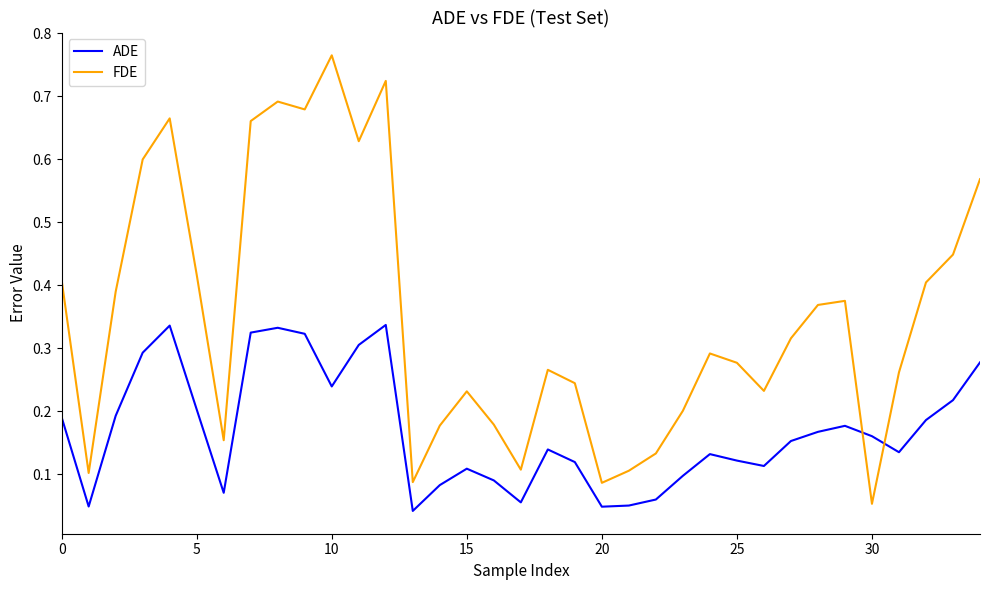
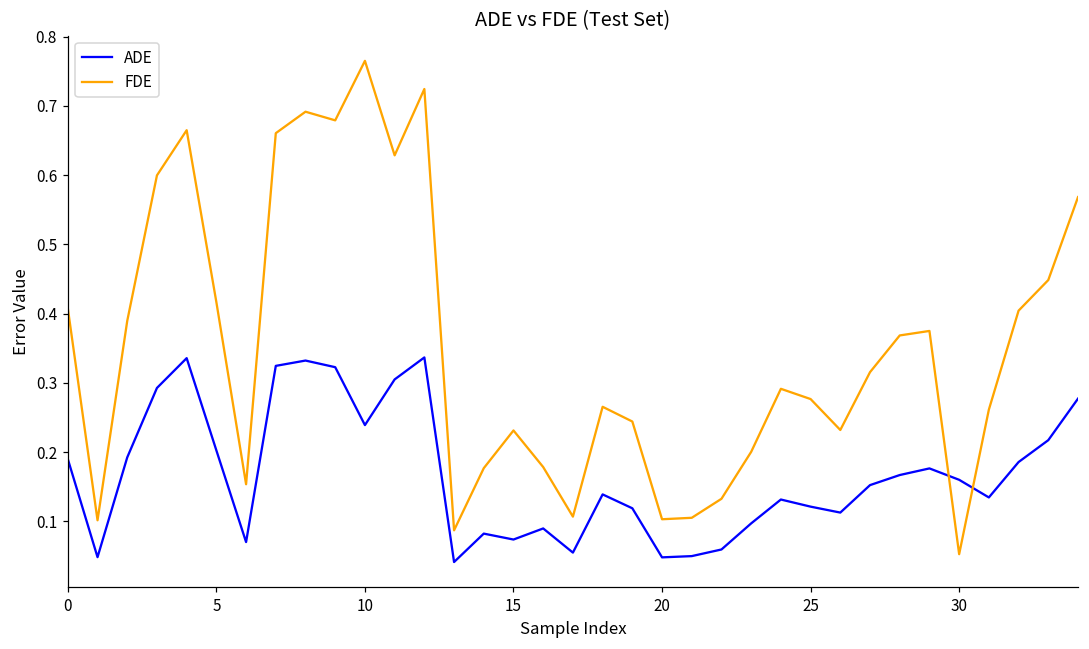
  {
    "ADE": {
      "0": 0.19,
      "5": 0.20,
      "10": 0.24,
-     "15": 0.11,
+     "15": 0.07,
      "20": 0.05,
      "25": 0.12,
      "30": 0.16
    },
    "FDE": {
      "0": 0.41,
      "5": 0.42,
      "10": 0.77,
      "15": 0.23,
-     "20": 0.09,
+     "20": 0.10,
      "25": 0.28,
      "30": 0.05
    }
  }
